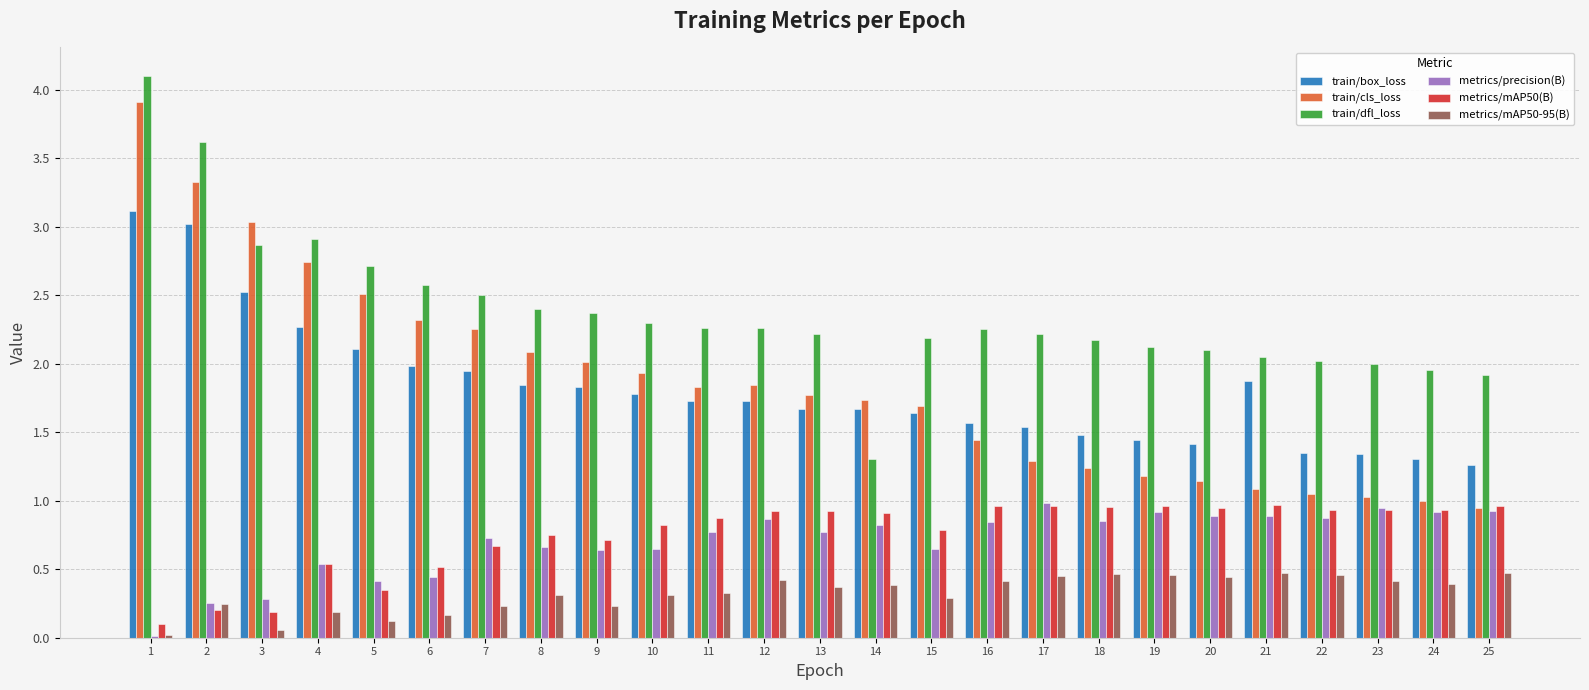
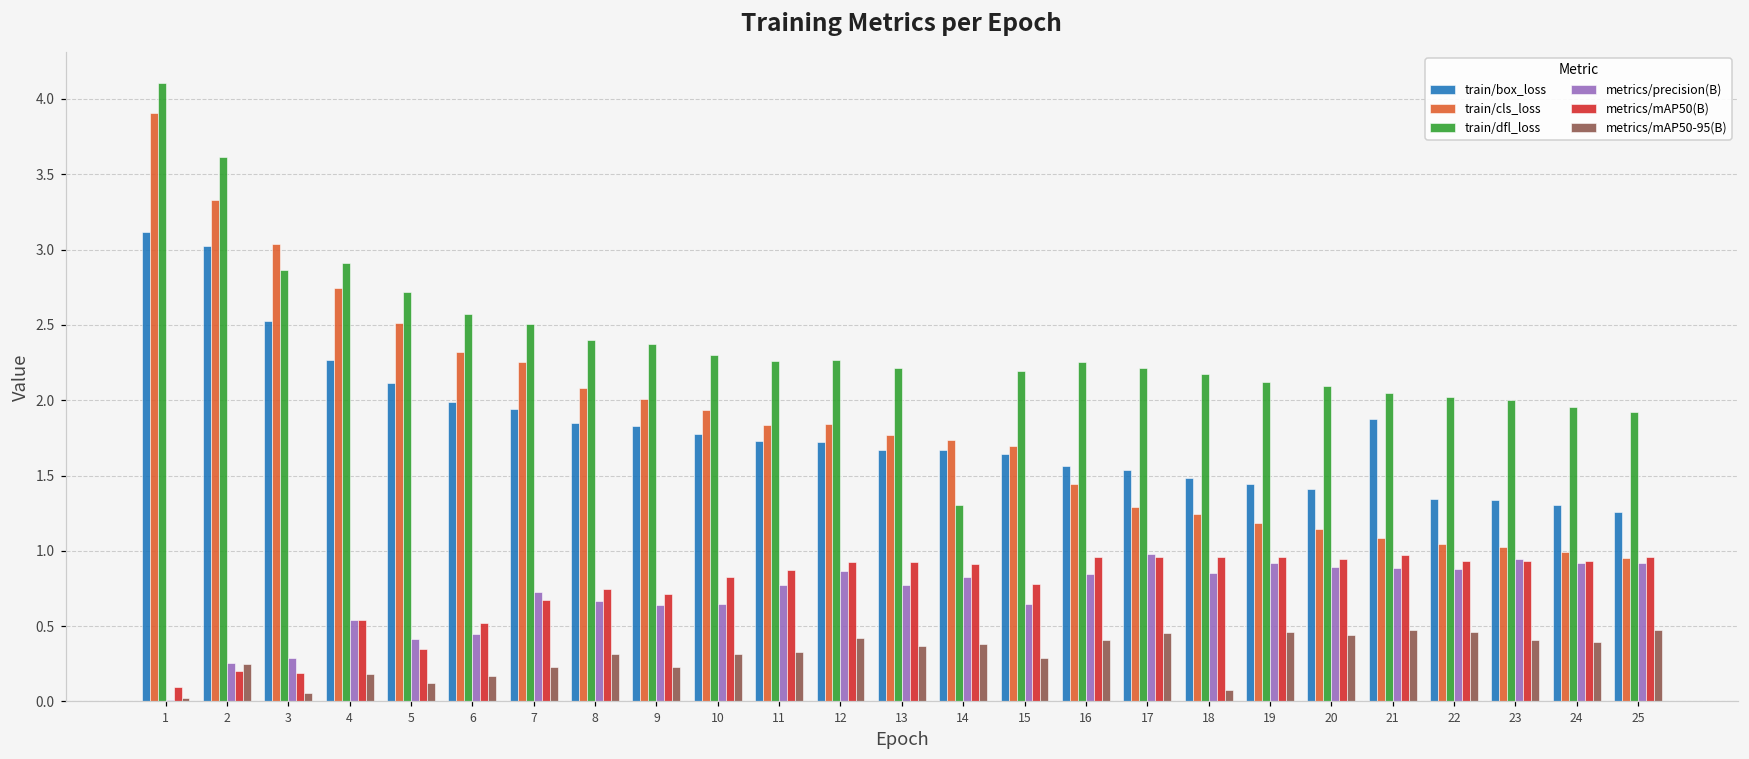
  {
    "train/box_loss": {
      "1": 3.12,
      "2": 3.02,
      "3": 2.53,
      "4": 2.27,
      "5": 2.11,
      "6": 1.99,
      "7": 1.94,
      "8": 1.85,
      "9": 1.83,
      "10": 1.78,
      "11": 1.73,
      "12": 1.73,
      "13": 1.67,
      "14": 1.67,
      "15": 1.64,
      "16": 1.57,
      "17": 1.54,
      "18": 1.48,
      "19": 1.44,
      "20": 1.41,
      "21": 1.87,
      "22": 1.35,
      "23": 1.34,
      "24": 1.30,
      "25": 1.26
    },
    "train/dfl_loss": {
      "1": 4.11,
      "2": 3.62,
      "3": 2.87,
      "4": 2.91,
      "5": 2.72,
      "6": 2.57,
      "7": 2.51,
      "8": 2.40,
      "9": 2.37,
      "10": 2.30,
      "11": 2.26,
      "12": 2.27,
      "13": 2.22,
      "14": 1.30,
      "15": 2.19,
      "16": 2.26,
      "17": 2.22,
      "18": 2.17,
      "19": 2.12,
      "20": 2.10,
      "21": 2.05,
      "22": 2.02,
      "23": 2.00,
      "24": 1.96,
      "25": 1.92
    },
    "metrics/precision(B)": {
      "2": 0.26,
      "3": 0.29,
      "4": 0.54,
      "5": 0.41,
      "6": 0.45,
      "7": 0.73,
      "8": 0.67,
      "9": 0.64,
      "10": 0.65,
      "11": 0.77,
      "12": 0.86,
      "13": 0.78,
      "14": 0.82,
      "15": 0.65,
      "16": 0.85,
      "17": 0.98,
      "18": 0.85,
      "19": 0.92,
      "20": 0.89,
      "21": 0.89,
      "22": 0.88,
      "23": 0.95,
      "24": 0.92,
      "25": 0.92
    },
    "metrics/mAP50-95(B)": {
      "1": 0.02,
      "2": 0.25,
      "3": 0.06,
      "4": 0.19,
      "5": 0.12,
      "6": 0.17,
      "7": 0.23,
      "8": 0.31,
      "9": 0.23,
      "10": 0.31,
      "11": 0.33,
      "12": 0.42,
      "13": 0.37,
      "14": 0.38,
      "15": 0.29,
      "16": 0.41,
      "17": 0.45,
-     "18": 0.47,
+     "18": 0.08,
      "19": 0.46,
      "20": 0.44,
      "21": 0.47,
      "22": 0.46,
      "23": 0.41,
      "24": 0.40,
      "25": 0.47
    }
  }
